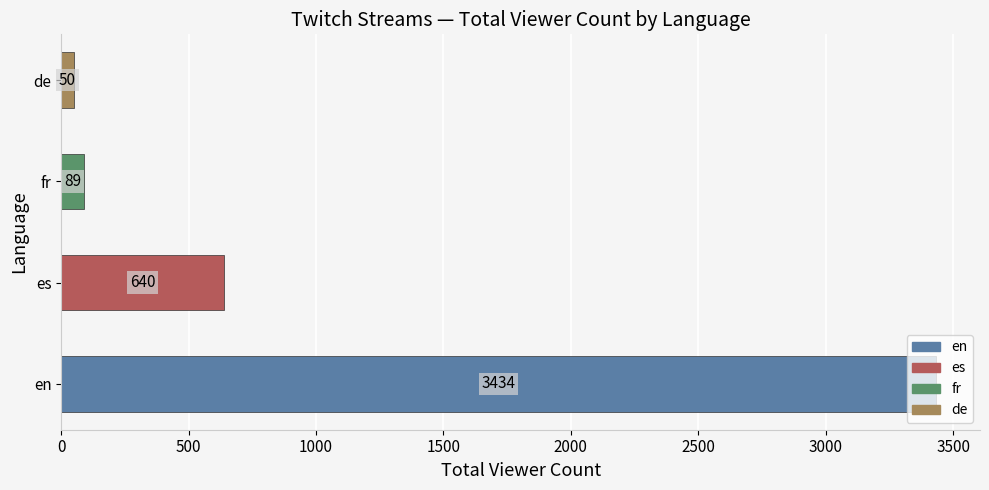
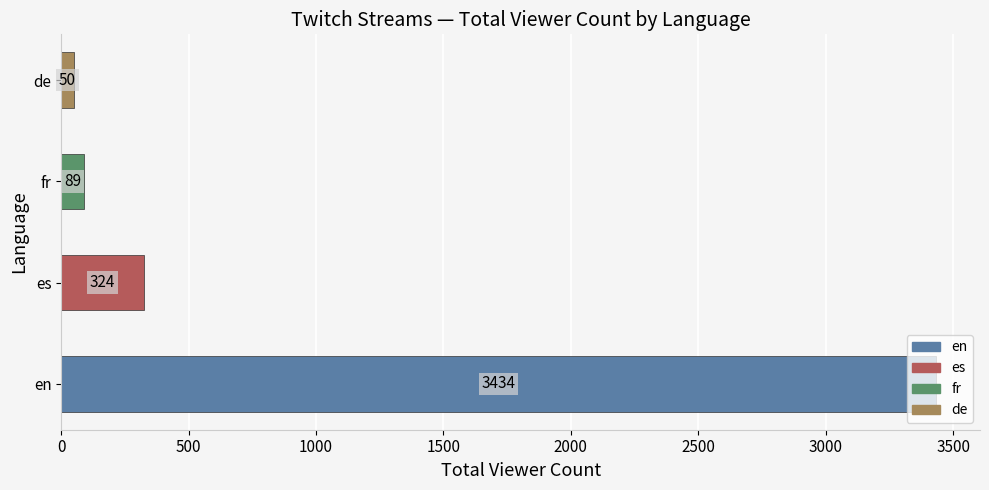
  {
-   "es": 640
+   "es": 324
  }
